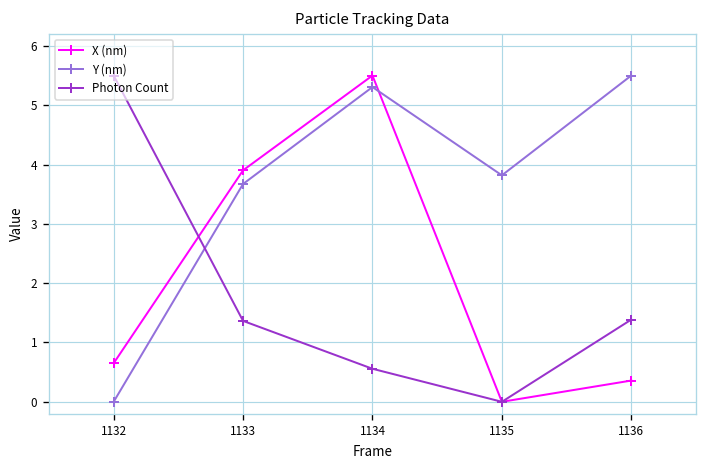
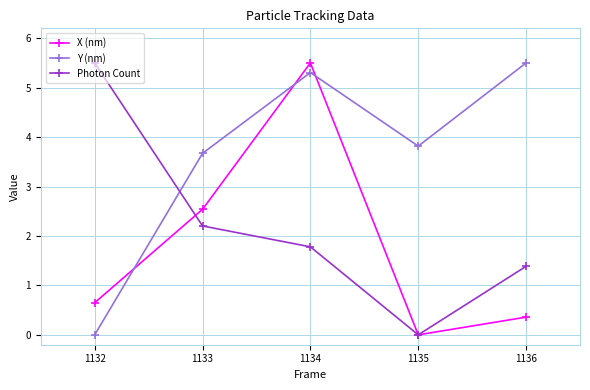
  {
    "X (nm)": {
      "1132": 0.6,
-     "1133": 3.9,
+     "1133": 2.5,
      "1134": 5.5,
      "1136": 0.4
    },
    "Y (nm)": {
      "1132": 0.0,
      "1133": 3.7,
      "1134": 5.3,
      "1135": 3.8,
      "1136": 5.5
    },
    "Photon Count": {
-     "1133": 1.4,
-     "1134": 0.6,
+     "1133": 2.2,
+     "1134": 1.8,
      "1136": 1.4
    }
  }
